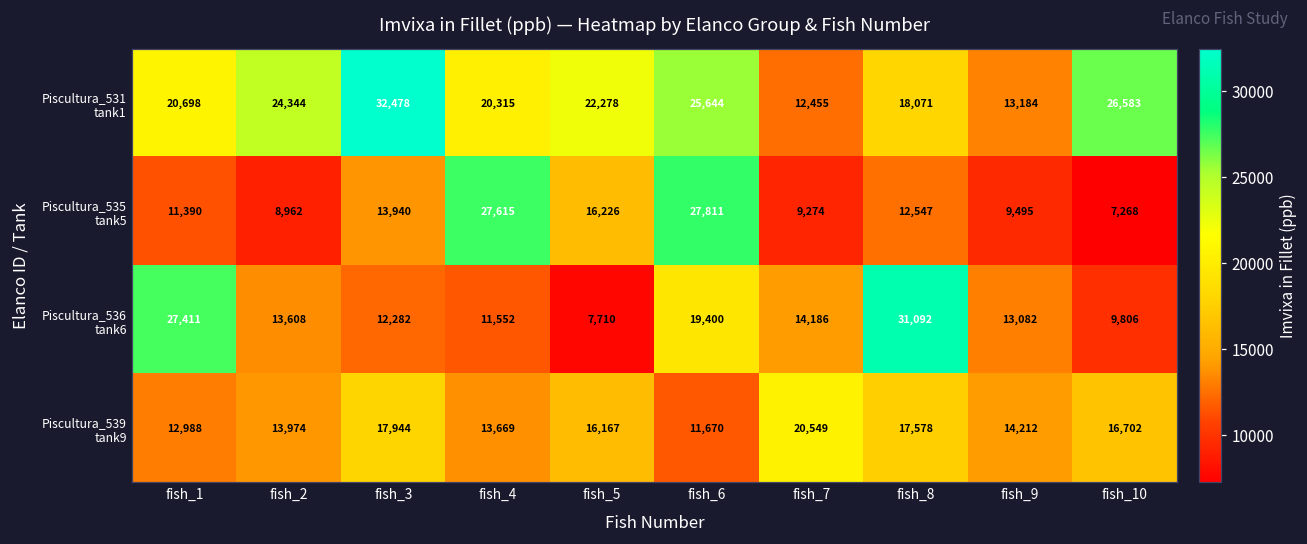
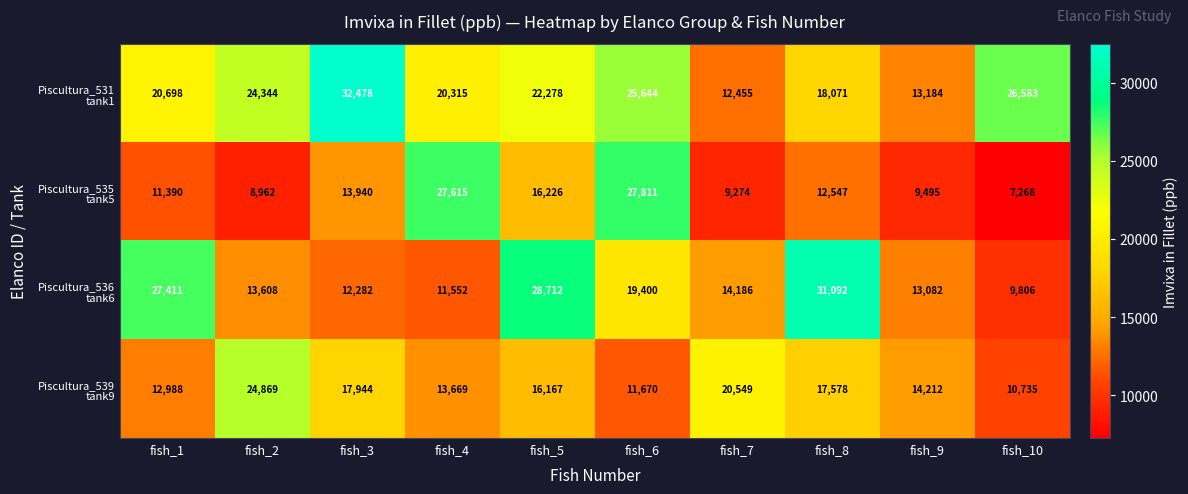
  {
    "Piscultura_531 tank1": {
      "fish_1": "20,698",
      "fish_2": "24,344",
      "fish_3": "32,478",
      "fish_4": "20,315",
      "fish_5": "22,278",
      "fish_6": "25,644",
      "fish_7": "12,455",
      "fish_8": "18,071",
      "fish_9": "13,184",
      "fish_10": "26,583"
    },
    "Piscultura_535 tank5": {
      "fish_1": "11,390",
      "fish_2": "8,962",
      "fish_3": "13,940",
      "fish_4": "27,615",
      "fish_5": "16,226",
      "fish_6": "27,811",
      "fish_7": "9,274",
      "fish_8": "12,547",
      "fish_9": "9,495",
      "fish_10": "7,268"
    },
    "Piscultura_536 tank6": {
      "fish_1": "27,411",
      "fish_2": "13,608",
      "fish_3": "12,282",
      "fish_4": "11,552",
-     "fish_5": "7,710",
+     "fish_5": "28,712",
      "fish_6": "19,400",
      "fish_7": "14,186",
      "fish_8": "31,092",
      "fish_9": "13,082",
      "fish_10": "9,806"
    },
    "Piscultura_539 tank9": {
      "fish_1": "12,988",
-     "fish_2": "13,974",
+     "fish_2": "24,869",
      "fish_3": "17,944",
      "fish_4": "13,669",
      "fish_5": "16,167",
      "fish_6": "11,670",
      "fish_7": "20,549",
      "fish_8": "17,578",
      "fish_9": "14,212",
-     "fish_10": "16,702"
+     "fish_10": "10,735"
    }
  }
